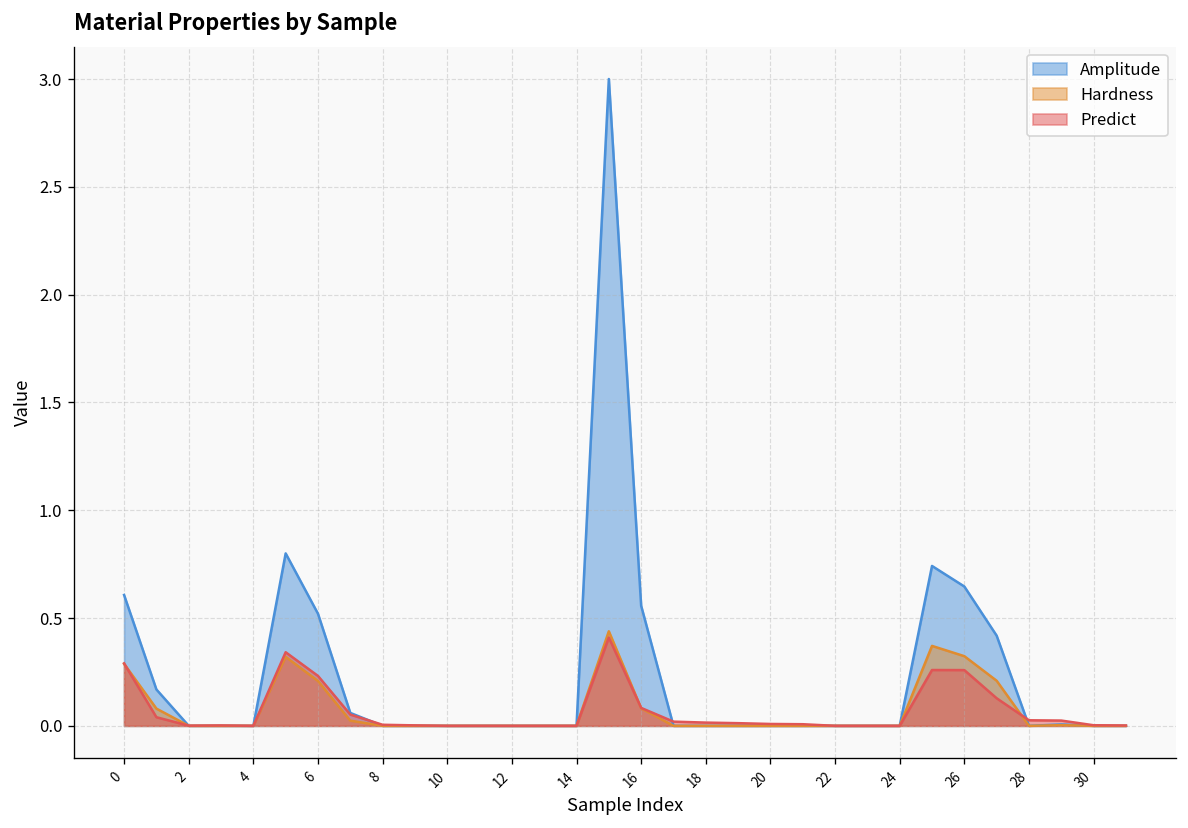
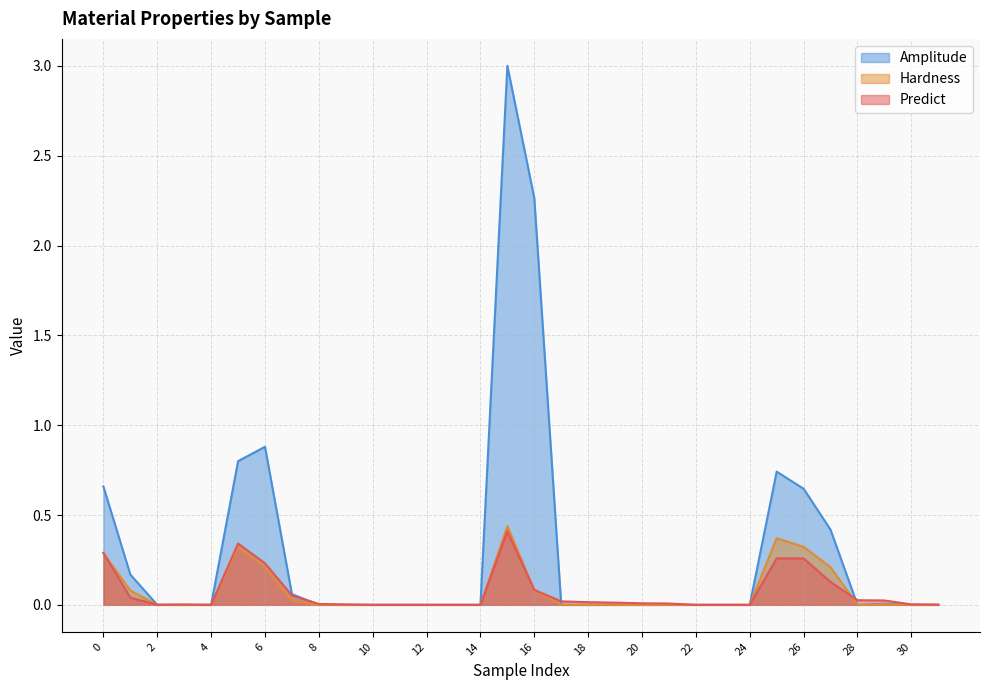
  {
    "Amplitude": {
-     "0": 0.61,
-     "6": 0.52,
-     "16": 0.56,
+     "0": 0.66,
+     "6": 0.88,
+     "16": 2.26,
      "26": 0.65
    }
  }
